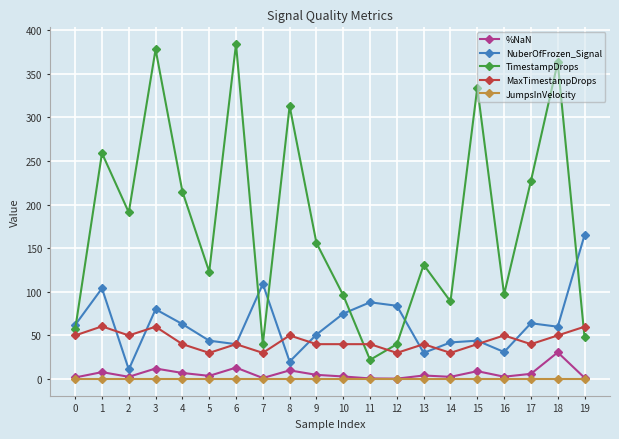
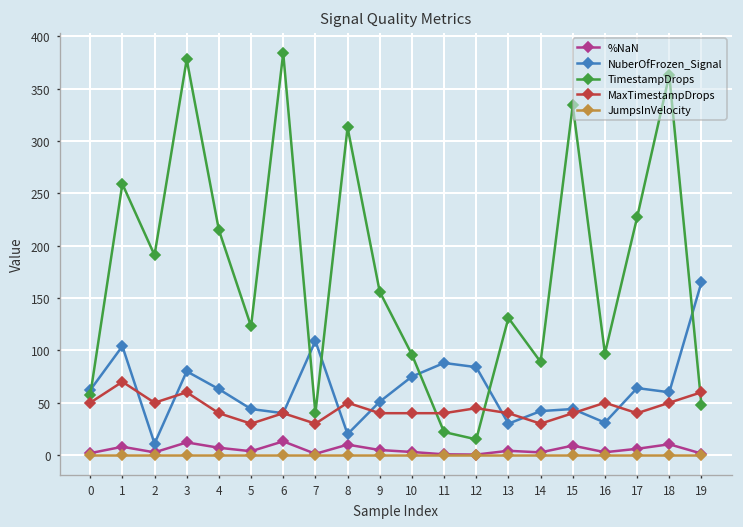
  {
    "%NaN": {
      "1": 10,
      "3": 10,
      "4": 10,
      "5": 0,
      "6": 10,
      "8": 10,
      "9": 0,
      "10": 0,
      "13": 0,
      "15": 10,
      "17": 10,
-     "18": 30
+     "18": 10
    },
    "NuberOfFrozen_Signal": {
      "0": 60,
      "1": 100,
      "2": 10,
      "3": 80,
      "4": 60,
      "5": 40,
      "7": 110,
      "8": 20,
      "9": 50,
      "10": 80,
      "11": 90,
      "12": 80,
      "13": 30,
      "14": 40,
      "15": 40,
      "16": 30,
      "17": 60,
      "18": 60,
      "19": 170
    },
    "TimestampDrops": {
      "0": 60,
      "1": 260,
      "2": 190,
      "3": 380,
      "4": 220,
      "5": 120,
      "6": 380,
      "7": 40,
      "8": 310,
      "9": 160,
      "10": 100,
      "11": 20,
-     "12": 40,
+     "12": 20,
      "13": 130,
      "14": 90,
      "16": 100,
      "17": 230,
      "19": 50
    },
    "MaxTimestampDrops": {
      "0": 50,
-     "1": 60,
+     "1": 70,
      "2": 50,
      "3": 60,
      "4": 40,
      "5": 30,
      "7": 30,
      "8": 50,
      "9": 40,
      "10": 40,
      "11": 40,
-     "12": 30,
+     "12": 40,
      "13": 40,
      "14": 30,
      "15": 40,
      "16": 50,
      "17": 40,
      "18": 50,
      "19": 60
    },
    "JumpsInVelocity": {
      "1": 0,
      "3": 0,
      "4": 0,
      "5": 0,
      "6": 0,
      "8": 0,
      "9": 0,
      "10": 0,
      "13": 0,
      "15": 0,
      "17": 0,
      "18": 0
    }
  }
